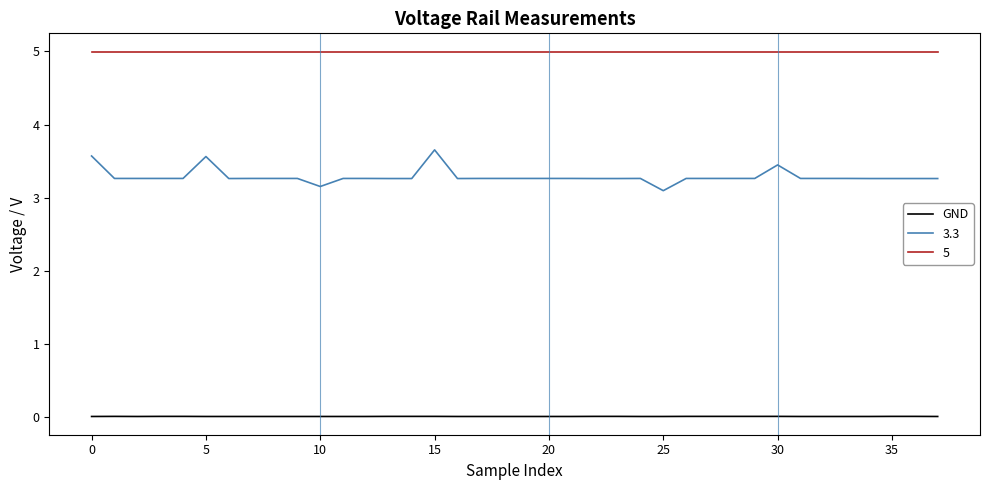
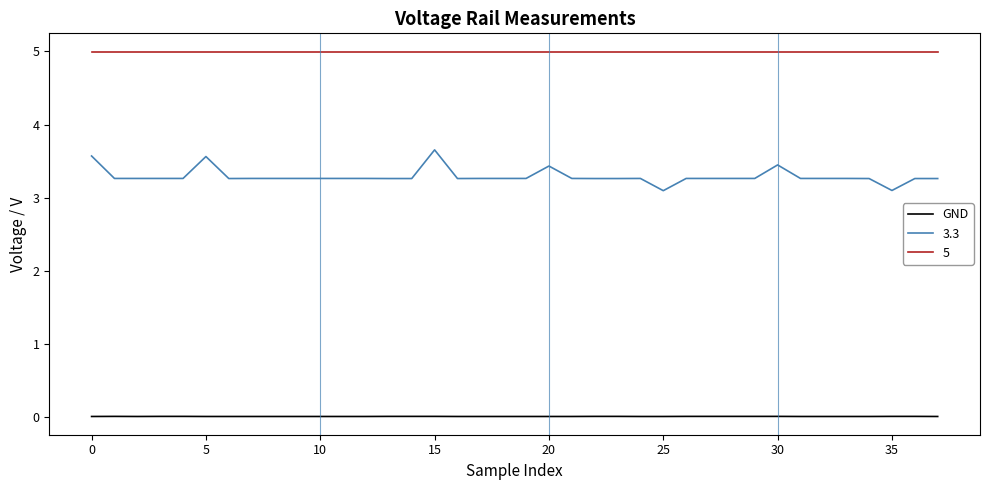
  {
    "GND": {
      "0": 0.0,
      "5": 0.0,
      "10": 0.0,
      "15": 0.0,
      "20": 0.0,
      "25": 0.0,
      "30": 0.0,
      "35": 0.0
    },
    "3.3": {
      "0": 3.6,
      "5": 3.6,
-     "10": 3.2,
+     "10": 3.3,
      "15": 3.7,
-     "20": 3.3,
+     "20": 3.4,
      "25": 3.1,
      "30": 3.4,
-     "35": 3.3
+     "35": 3.1
    },
    "5": {
      "0": 5.0,
      "5": 5.0,
      "10": 5.0,
      "15": 5.0,
      "20": 5.0,
      "25": 5.0,
      "30": 5.0,
      "35": 5.0
    }
  }
